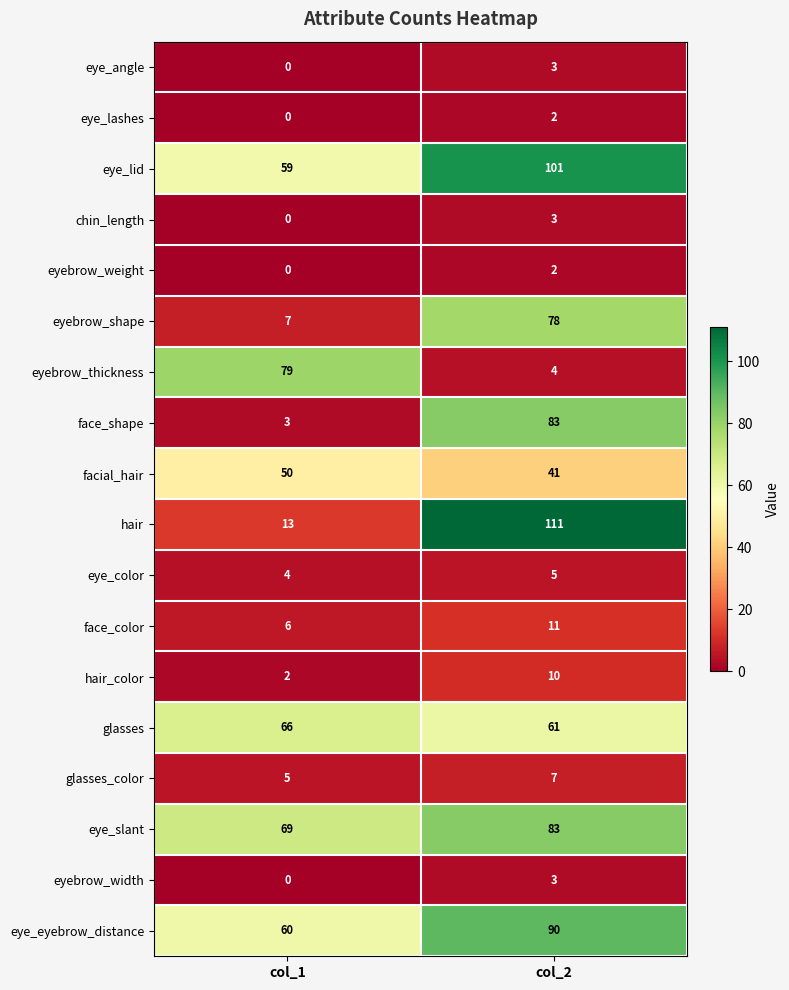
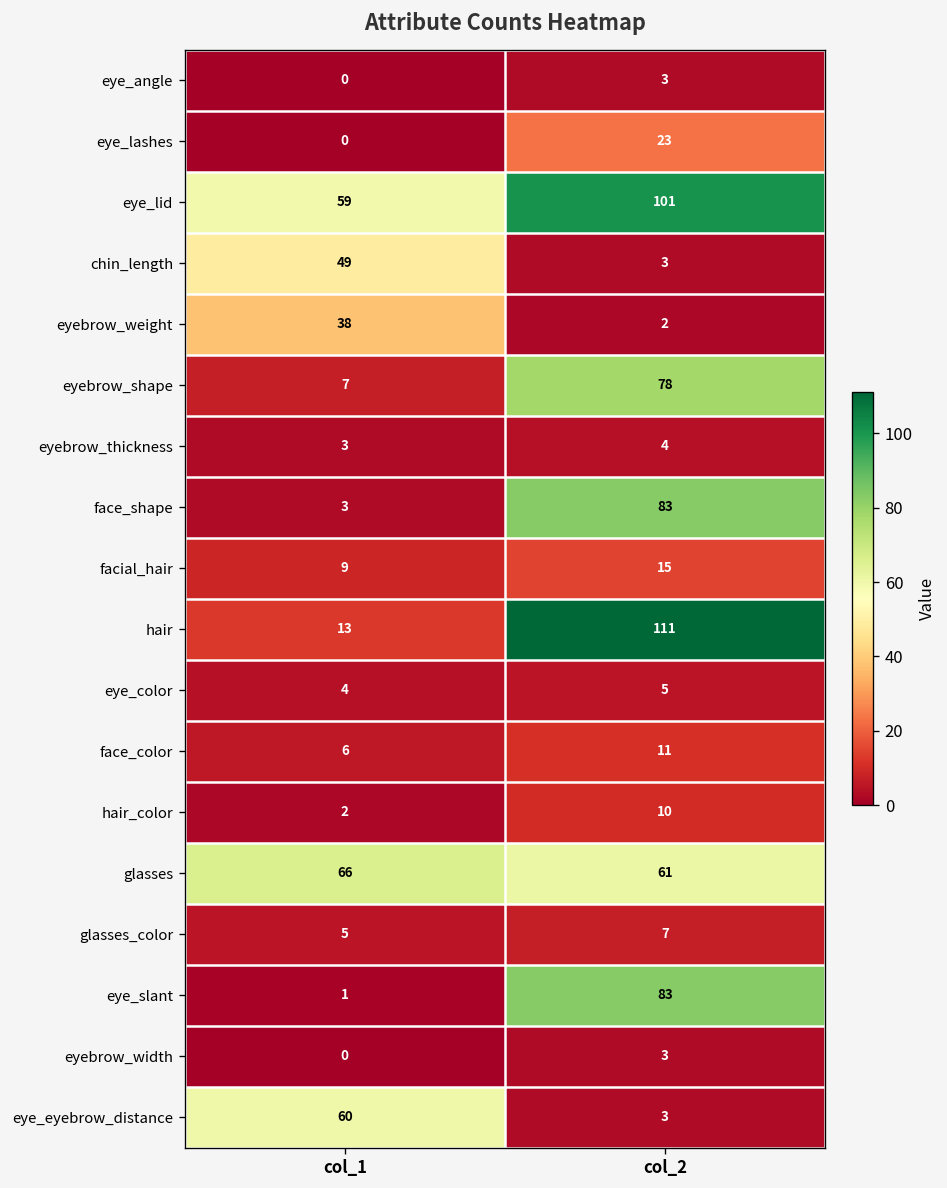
  {
    "eye_angle": {
      "col_1": 0,
      "col_2": 3
    },
    "eye_lashes": {
      "col_1": 0,
-     "col_2": 2
+     "col_2": 23
    },
    "eye_lid": {
      "col_1": 59,
      "col_2": 101
    },
    "chin_length": {
-     "col_1": 0,
+     "col_1": 49,
      "col_2": 3
    },
    "eyebrow_weight": {
-     "col_1": 0,
+     "col_1": 38,
      "col_2": 2
    },
    "eyebrow_shape": {
      "col_1": 7,
      "col_2": 78
    },
    "eyebrow_thickness": {
-     "col_1": 79,
+     "col_1": 3,
      "col_2": 4
    },
    "face_shape": {
      "col_1": 3,
      "col_2": 83
    },
    "facial_hair": {
-     "col_1": 50,
-     "col_2": 41
+     "col_1": 9,
+     "col_2": 15
    },
    "hair": {
      "col_1": 13,
      "col_2": 111
    },
    "eye_color": {
      "col_1": 4,
      "col_2": 5
    },
    "face_color": {
      "col_1": 6,
      "col_2": 11
    },
    "hair_color": {
      "col_1": 2,
      "col_2": 10
    },
    "glasses": {
      "col_1": 66,
      "col_2": 61
    },
    "glasses_color": {
      "col_1": 5,
      "col_2": 7
    },
    "eye_slant": {
-     "col_1": 69,
+     "col_1": 1,
      "col_2": 83
    },
    "eyebrow_width": {
      "col_1": 0,
      "col_2": 3
    },
    "eye_eyebrow_distance": {
      "col_1": 60,
-     "col_2": 90
+     "col_2": 3
    }
  }
